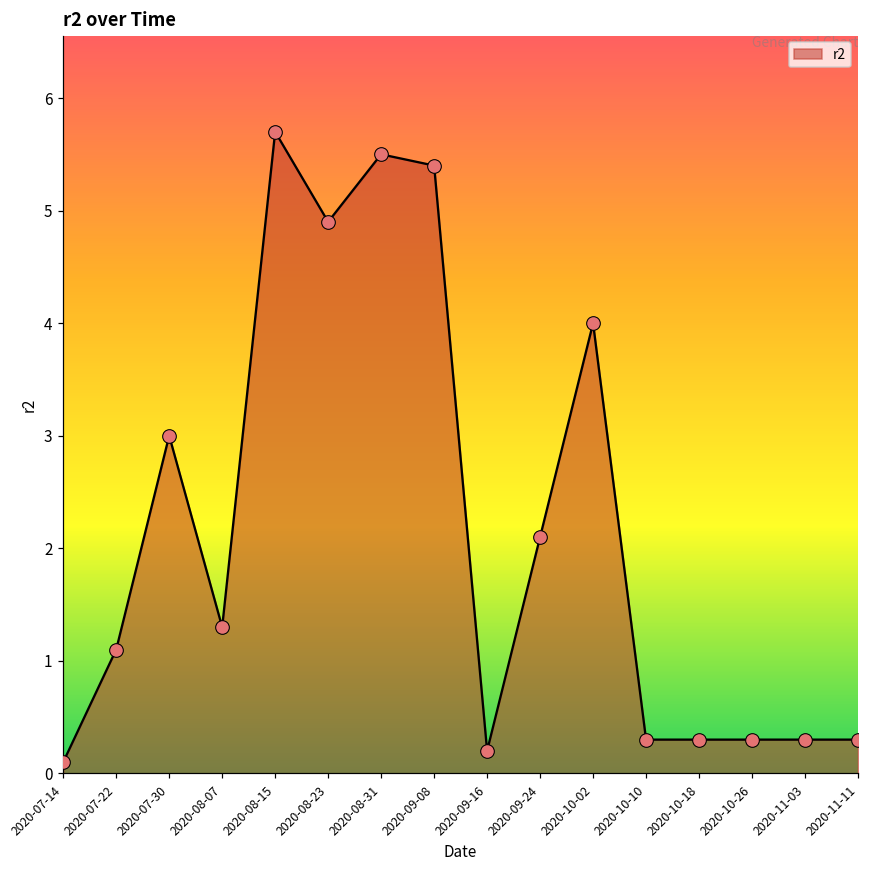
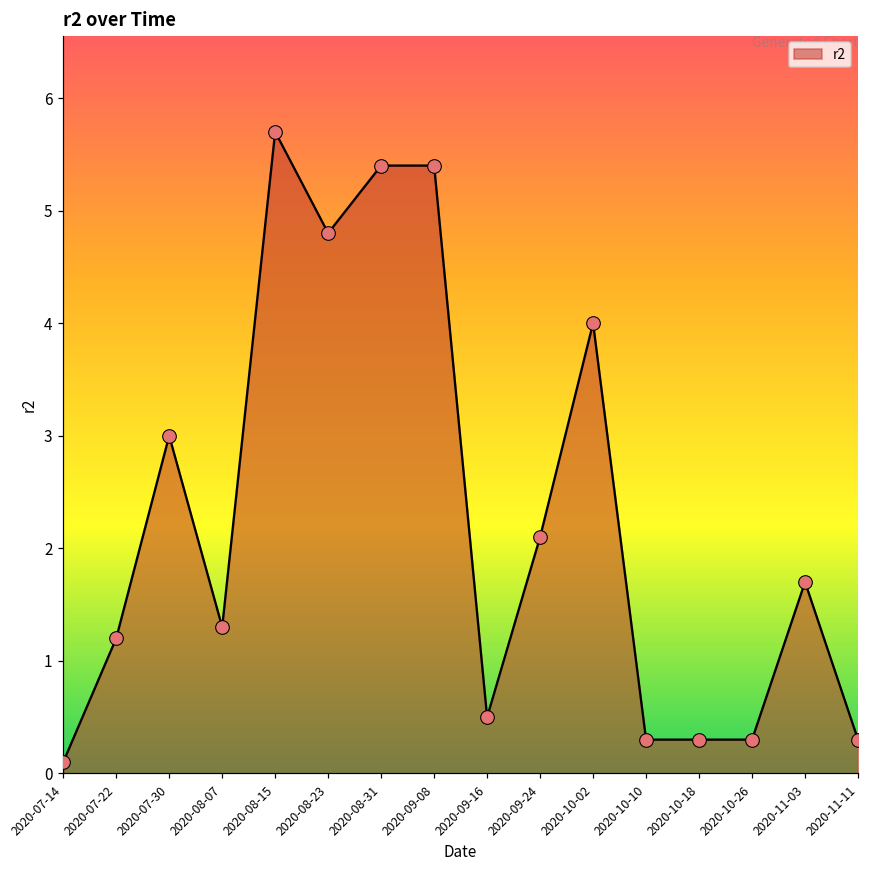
  {
    "2020-07-14": 0.1,
-   "2020-07-22": 1.1,
+   "2020-07-22": 1.2,
    "2020-07-30": 3.0,
    "2020-08-07": 1.3,
    "2020-08-15": 5.7,
-   "2020-08-23": 4.9,
-   "2020-08-31": 5.5,
+   "2020-08-23": 4.8,
+   "2020-08-31": 5.4,
    "2020-09-08": 5.4,
-   "2020-09-16": 0.2,
+   "2020-09-16": 0.5,
    "2020-09-24": 2.1,
    "2020-10-02": 4.0,
    "2020-10-10": 0.3,
    "2020-10-18": 0.3,
    "2020-10-26": 0.3,
-   "2020-11-03": 0.3,
+   "2020-11-03": 1.7,
    "2020-11-11": 0.3
  }
